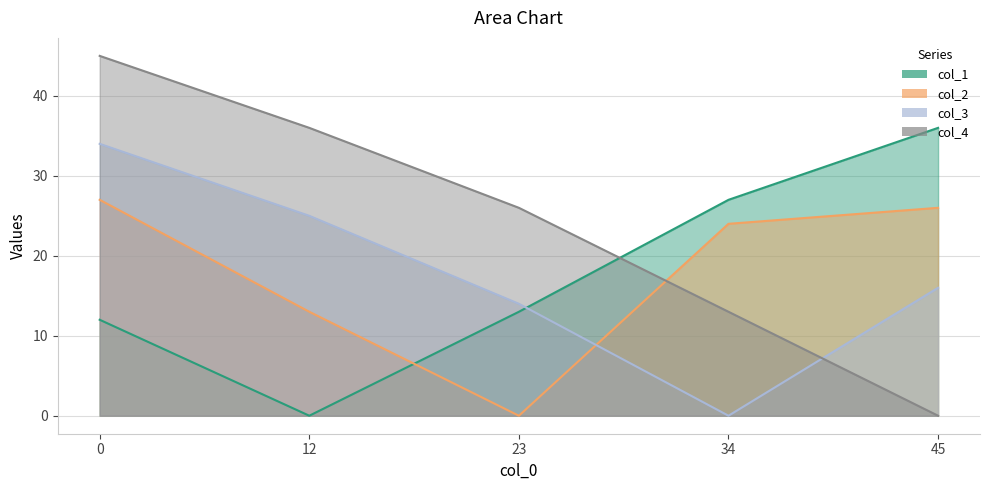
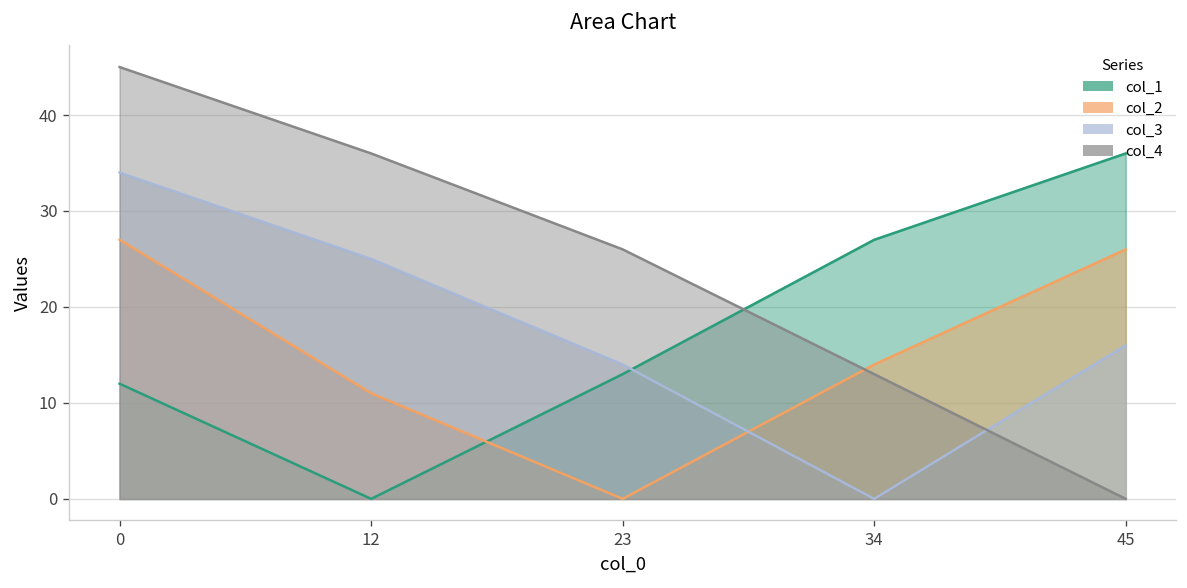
  {
    "col_1": {
      "0": 12,
      "12": 0,
      "23": 13,
      "34": 27,
      "45": 36
    },
    "col_2": {
      "0": 27,
-     "12": 13,
+     "12": 11,
      "23": 0,
-     "34": 24,
+     "34": 14,
      "45": 26
    },
    "col_3": {
      "0": 34,
      "12": 25,
      "23": 14,
      "34": 0,
      "45": 16
    },
    "col_4": {
      "0": 45,
      "12": 36,
      "23": 26,
      "34": 13,
      "45": 0
    }
  }
